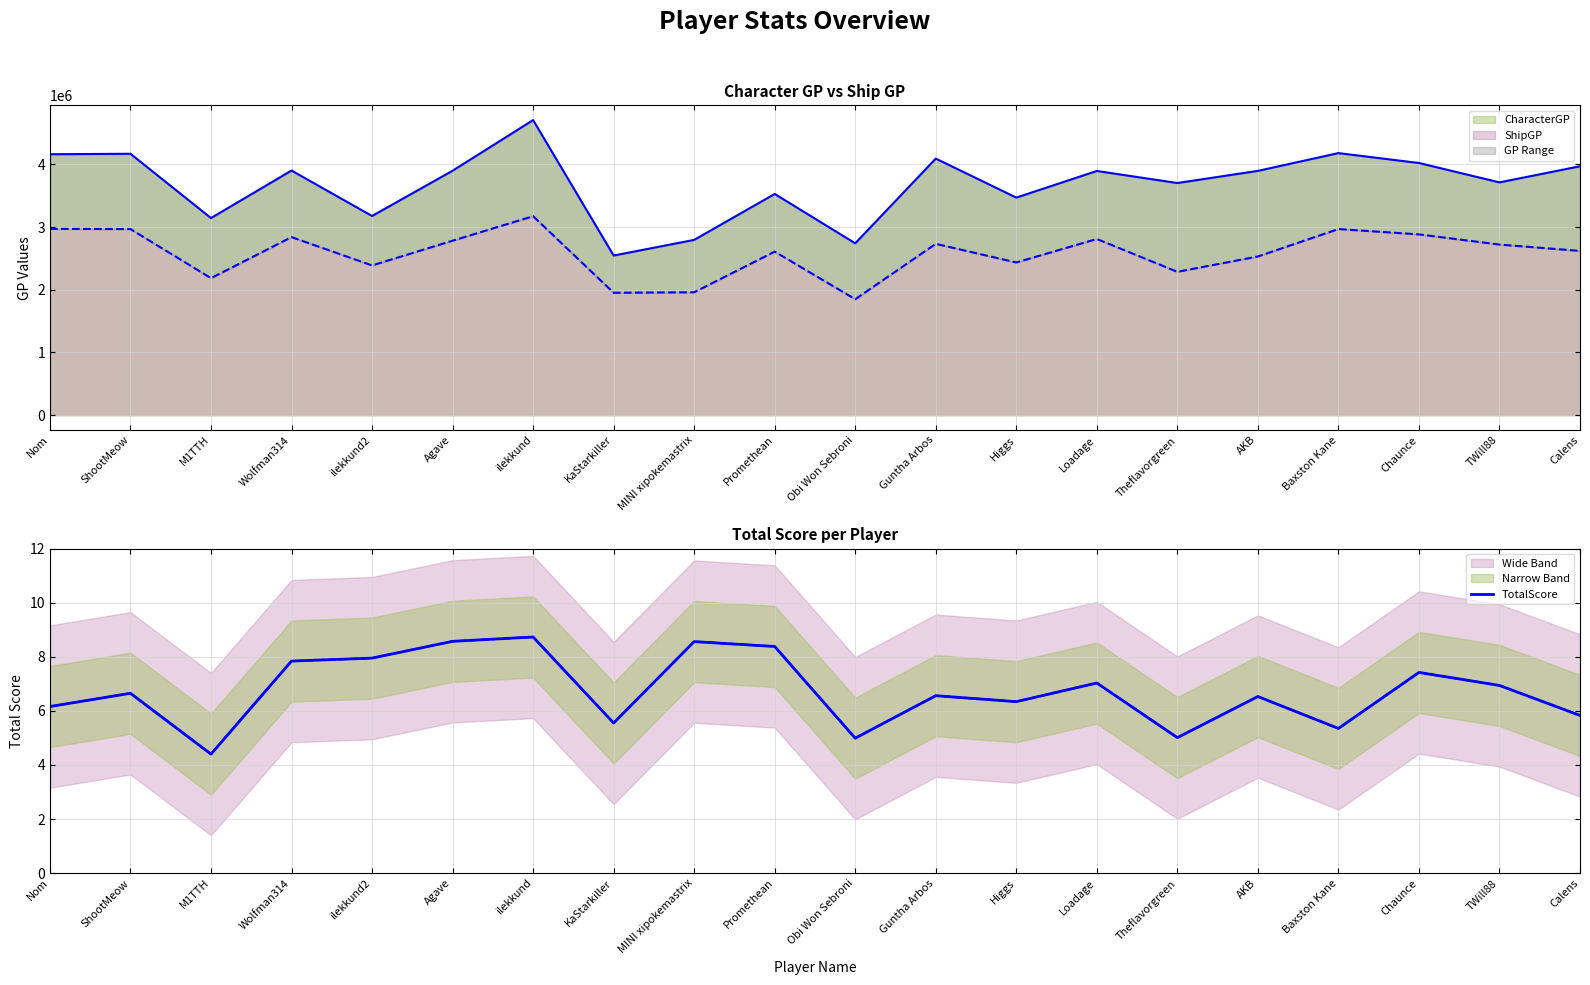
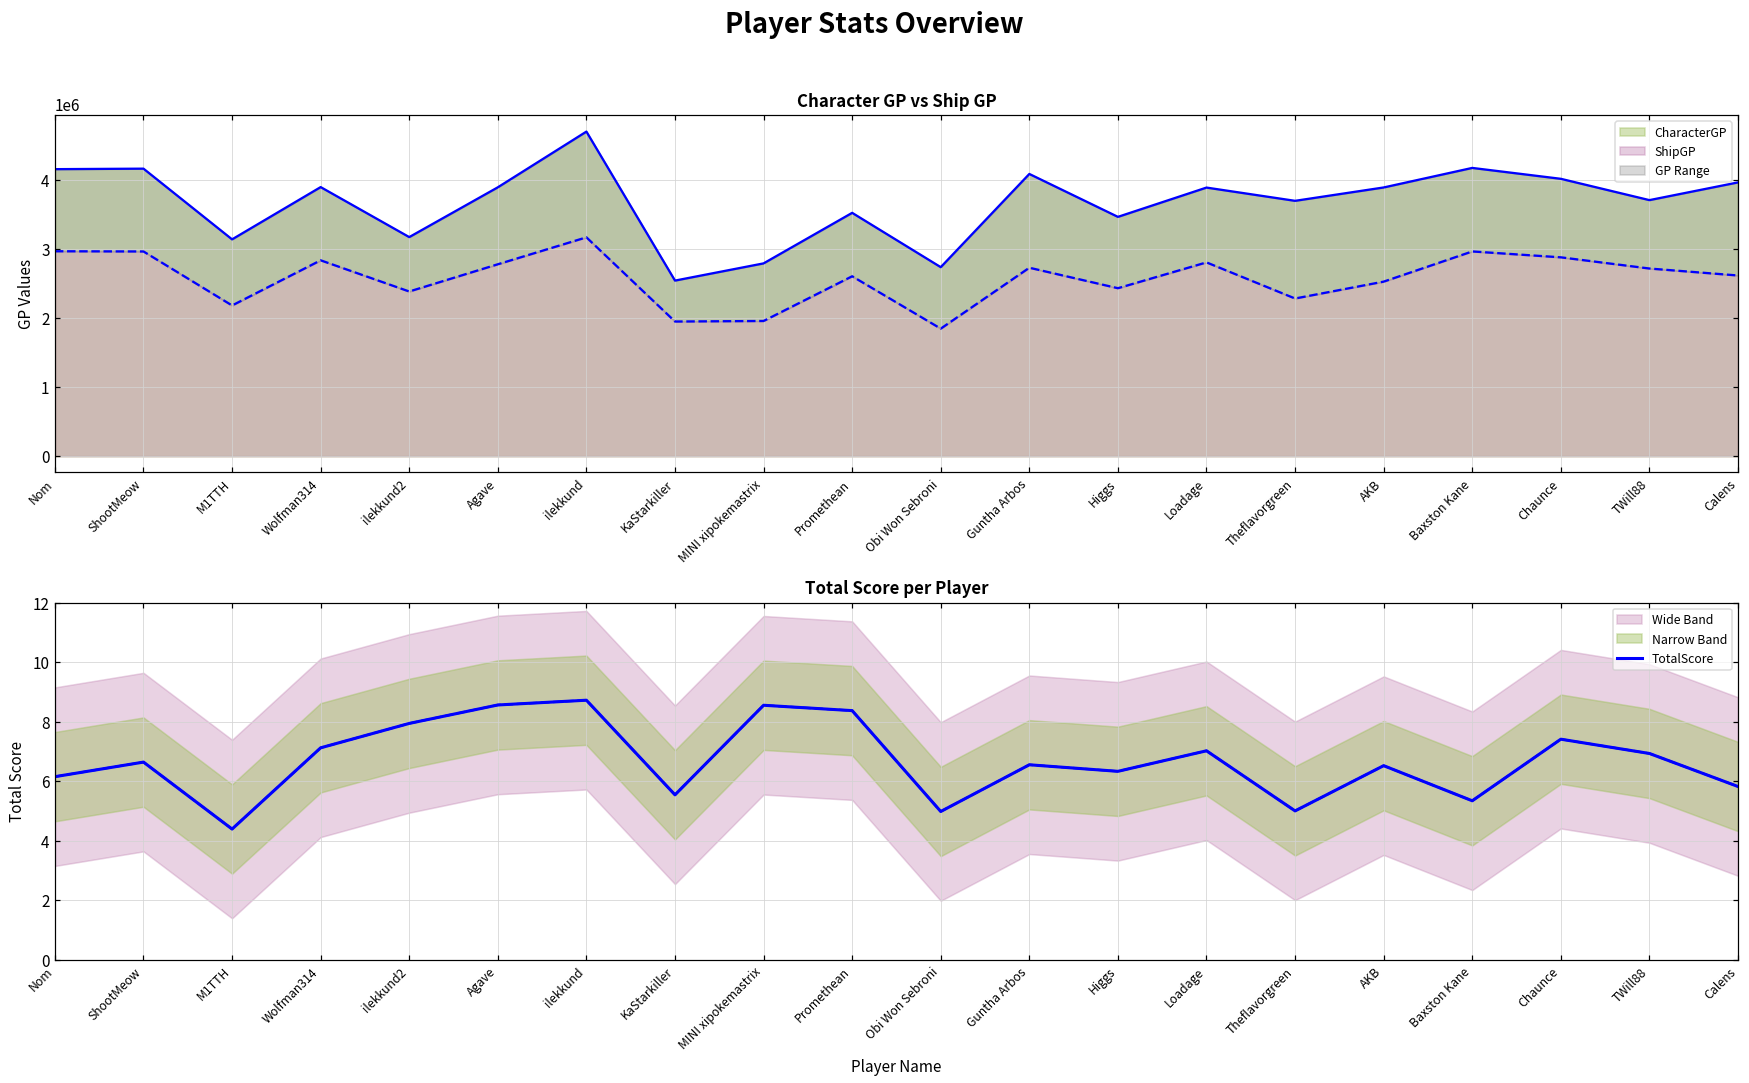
  {
    "Total Score per Player": {
      "TotalScore": {
        "Nom": 6.2,
        "ShootMeow": 6.7,
        "M1TTH": 4.4,
-       "Wolfman314": 7.8,
+       "Wolfman314": 7.1,
        "ilekkund2": 8.0,
        "Agave": 8.6,
        "ilekkund": 8.7,
        "KaStarkiller": 5.6,
        "MINI xipokemastrix": 8.6,
        "Promethean": 8.4,
        "Obi Won Sebroni": 5.0,
        "Guntha Arbos": 6.6,
        "Higgs": 6.3,
        "Loadage": 7.0,
        "Theflavorgreen": 5.0,
        "AKB": 6.5,
        "Baxston Kane": 5.4,
        "Chaunce": 7.4,
        "TWill88": 6.9,
        "Calens": 5.8
      }
    }
  }
